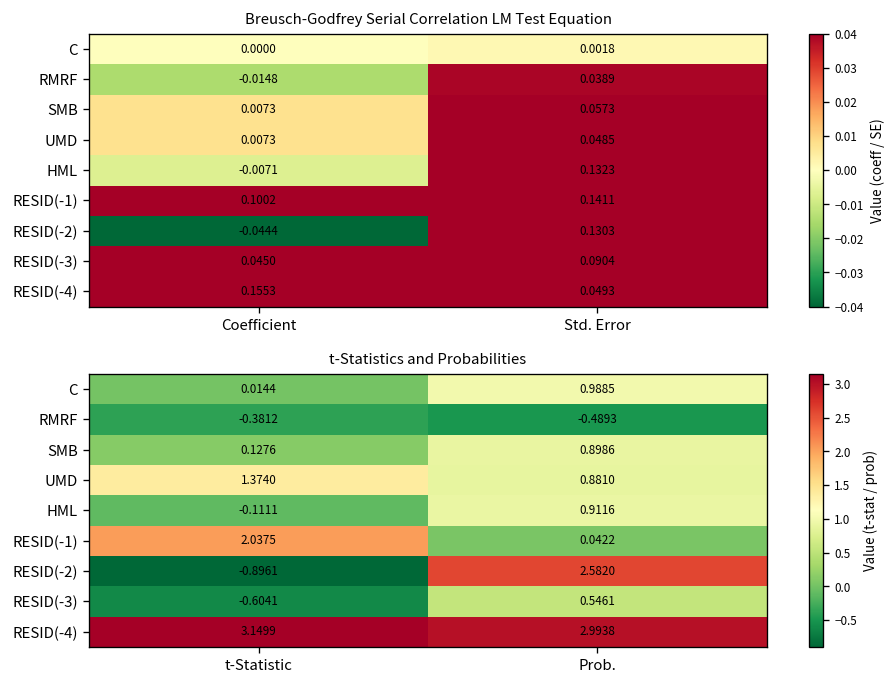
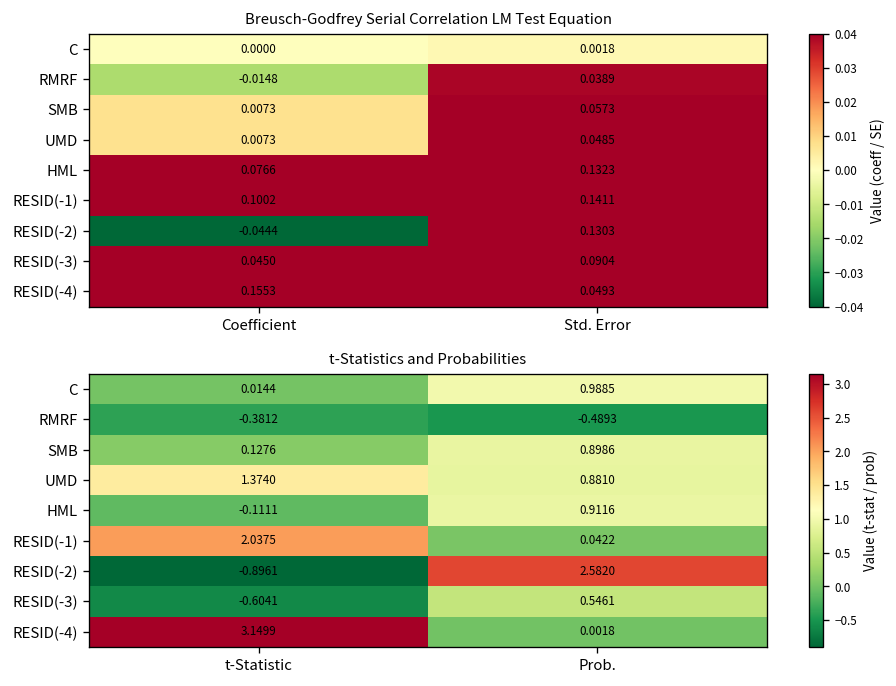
  {
    "Breusch-Godfrey Serial Correlation LM Test Equation": {
      "C": {
        "Coefficient": 0.0000,
        "Std. Error": 0.0018
      },
      "RMRF": {
        "Coefficient": -0.0148,
        "Std. Error": 0.0389
      },
      "SMB": {
        "Coefficient": 0.0073,
        "Std. Error": 0.0573
      },
      "UMD": {
        "Coefficient": 0.0073,
        "Std. Error": 0.0485
      },
      "HML": {
-       "Coefficient": -0.0071,
+       "Coefficient": 0.0766,
        "Std. Error": 0.1323
      },
      "RESID(-1)": {
        "Coefficient": 0.1002,
        "Std. Error": 0.1411
      },
      "RESID(-2)": {
        "Coefficient": -0.0444,
        "Std. Error": 0.1303
      },
      "RESID(-3)": {
        "Coefficient": 0.0450,
        "Std. Error": 0.0904
      },
      "RESID(-4)": {
        "Coefficient": 0.1553,
        "Std. Error": 0.0493
      }
    },
    "t-Statistics and Probabilities": {
      "C": {
        "t-Statistic": 0.0144,
        "Prob.": 0.9885
      },
      "RMRF": {
        "t-Statistic": -0.3812,
        "Prob.": -0.4893
      },
      "SMB": {
        "t-Statistic": 0.1276,
        "Prob.": 0.8986
      },
      "UMD": {
        "t-Statistic": 1.3740,
        "Prob.": 0.8810
      },
      "HML": {
        "t-Statistic": -0.1111,
        "Prob.": 0.9116
      },
      "RESID(-1)": {
        "t-Statistic": 2.0375,
        "Prob.": 0.0422
      },
      "RESID(-2)": {
        "t-Statistic": -0.8961,
        "Prob.": 2.5820
      },
      "RESID(-3)": {
        "t-Statistic": -0.6041,
        "Prob.": 0.5461
      },
      "RESID(-4)": {
        "t-Statistic": 3.1499,
-       "Prob.": 2.9938
+       "Prob.": 0.0018
      }
    }
  }
